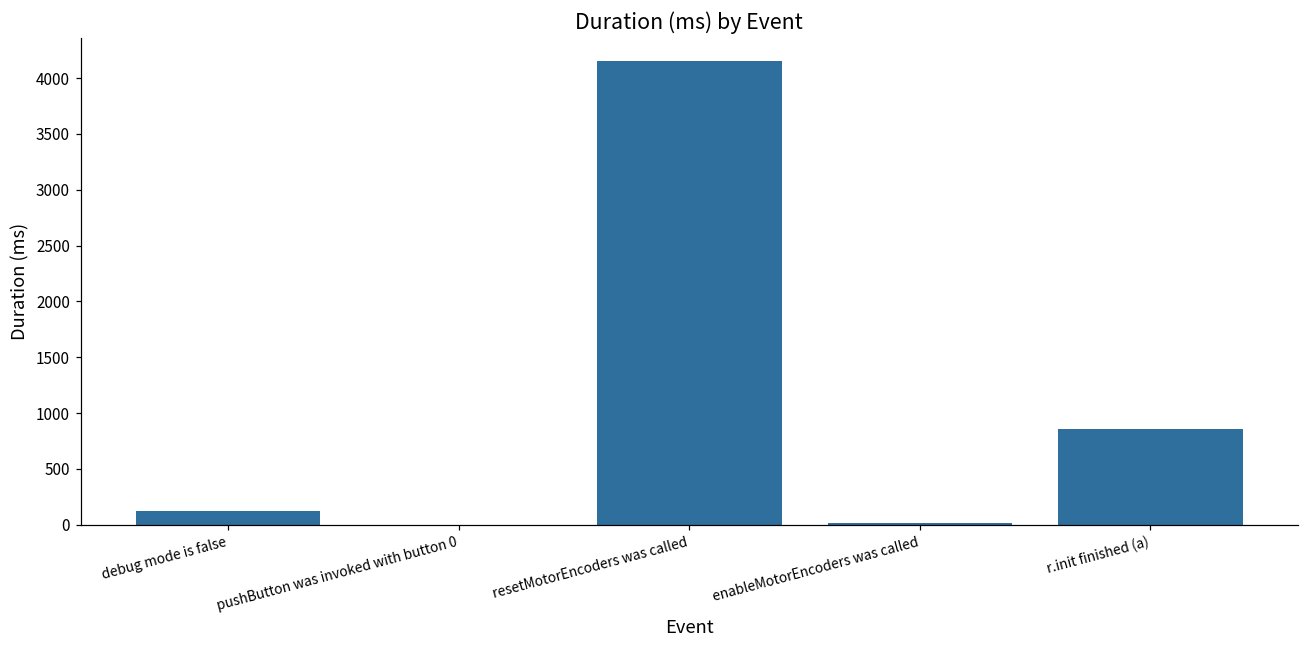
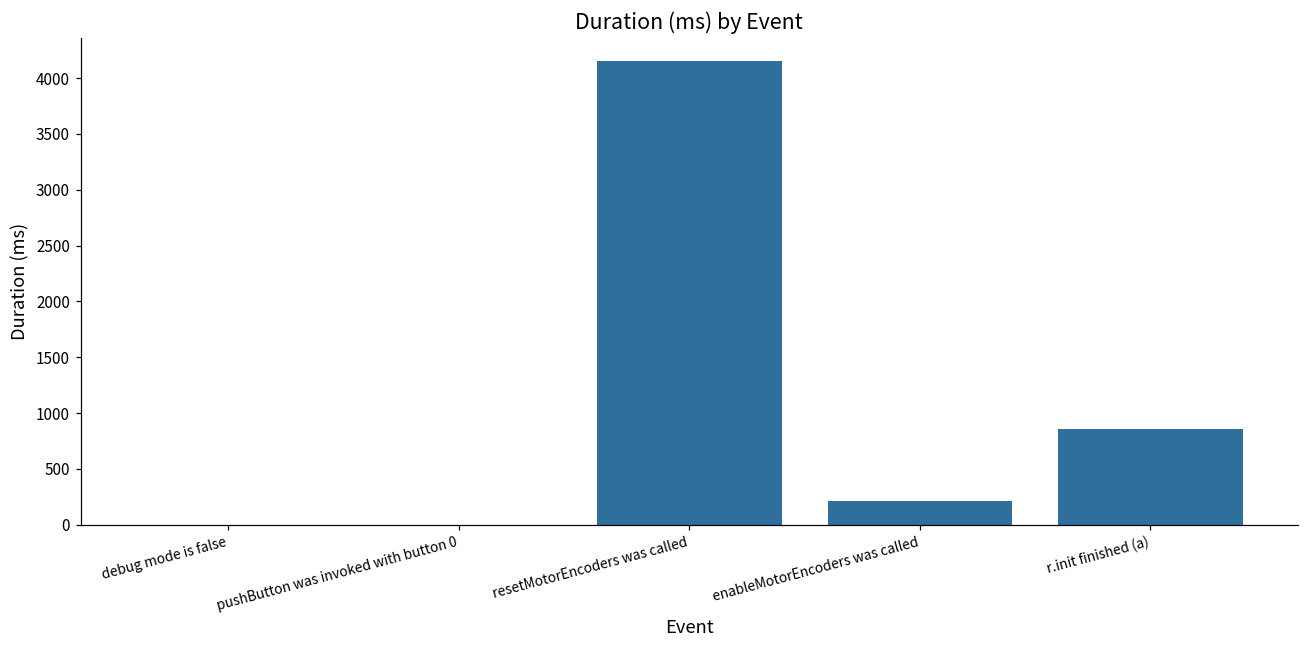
  {
-   "debug mode is false": 120,
+   "debug mode is false": 0,
    "resetMotorEncoders was called": 4150,
-   "enableMotorEncoders was called": 20,
+   "enableMotorEncoders was called": 210,
    "r.init finished (a)": 850
  }
